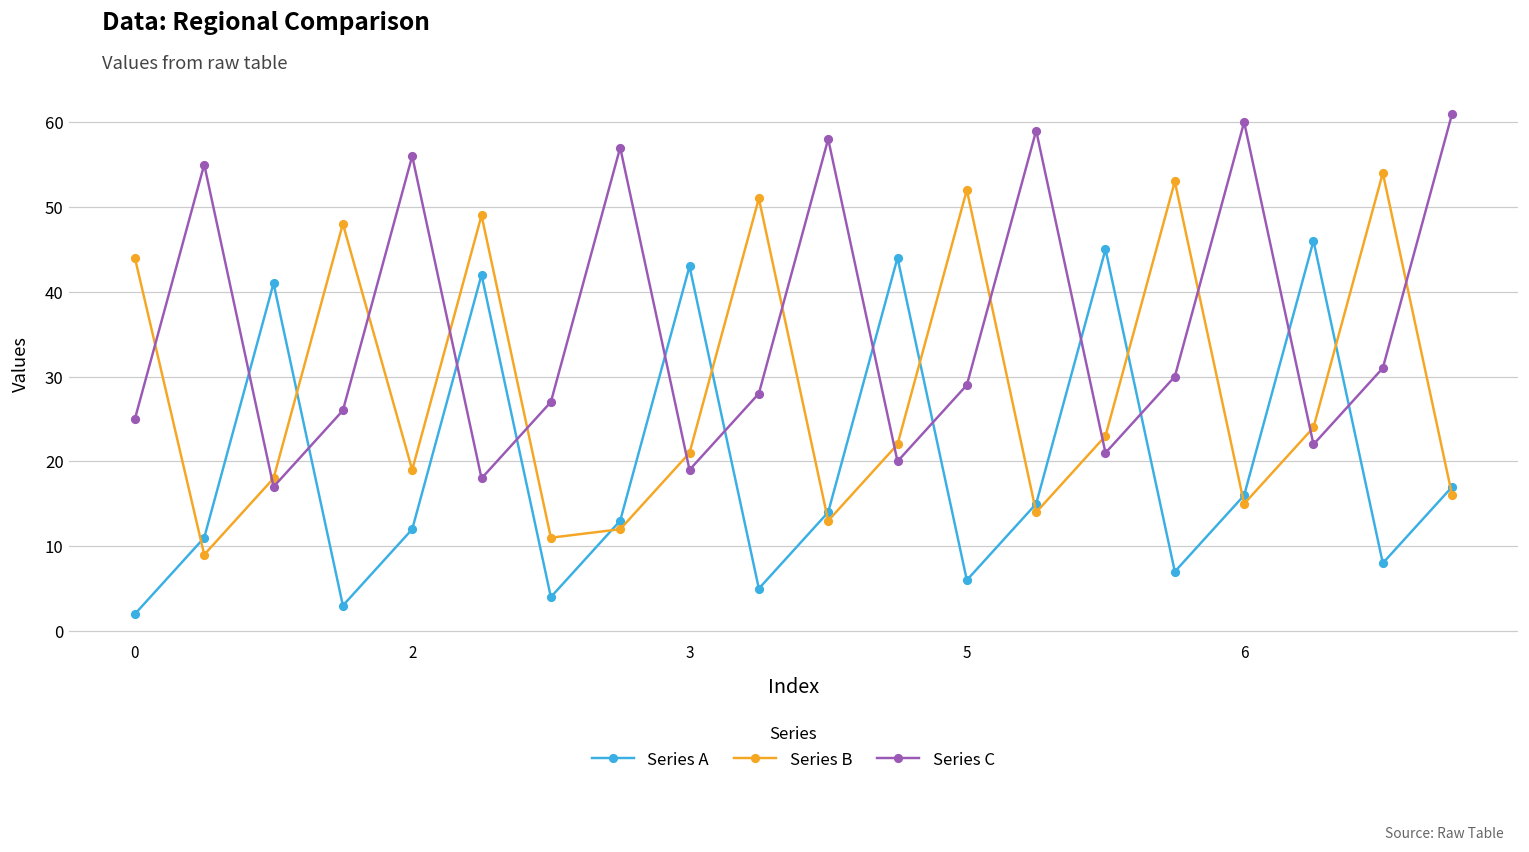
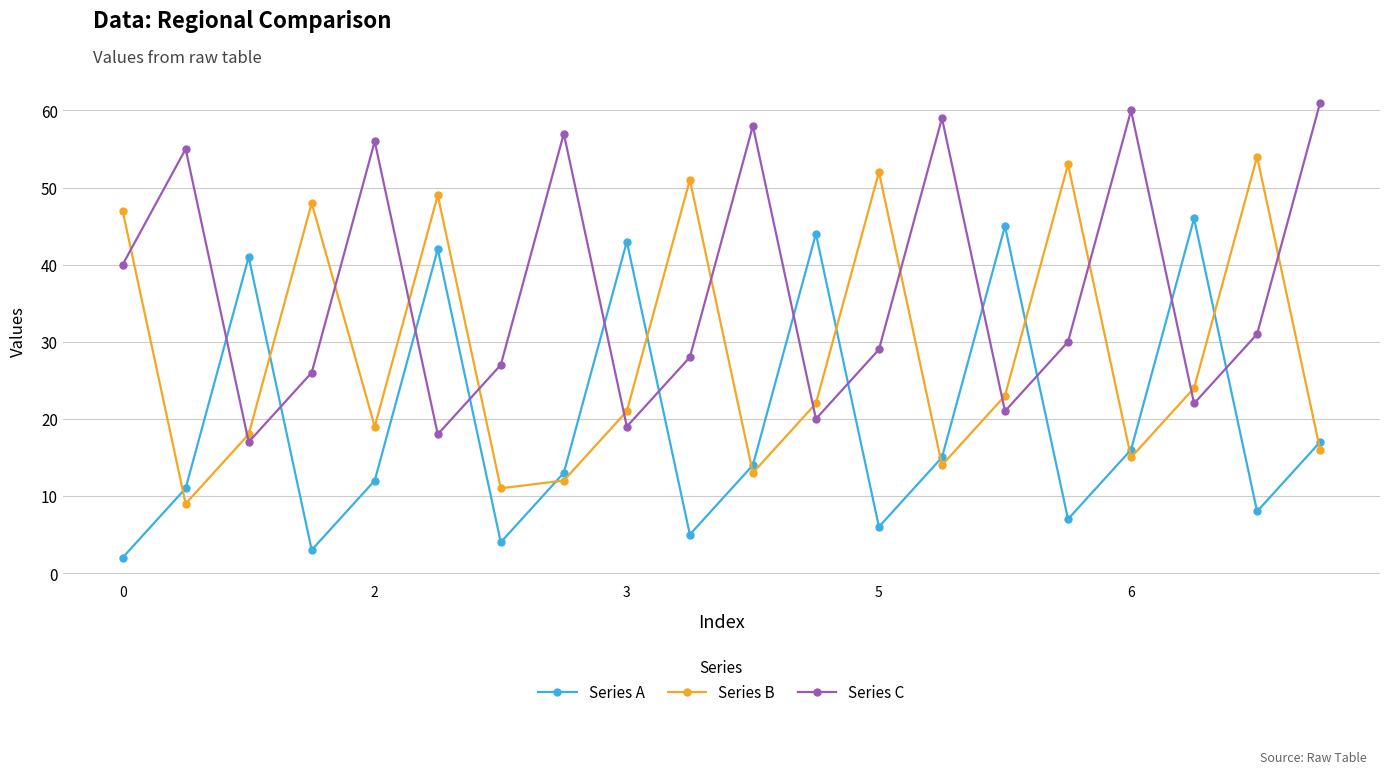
  {
    "Series A": {
      "0": 2
    },
    "Series B": {
-     "0": 44
+     "0": 47
    },
    "Series C": {
-     "0": 25
+     "0": 40
    }
  }
